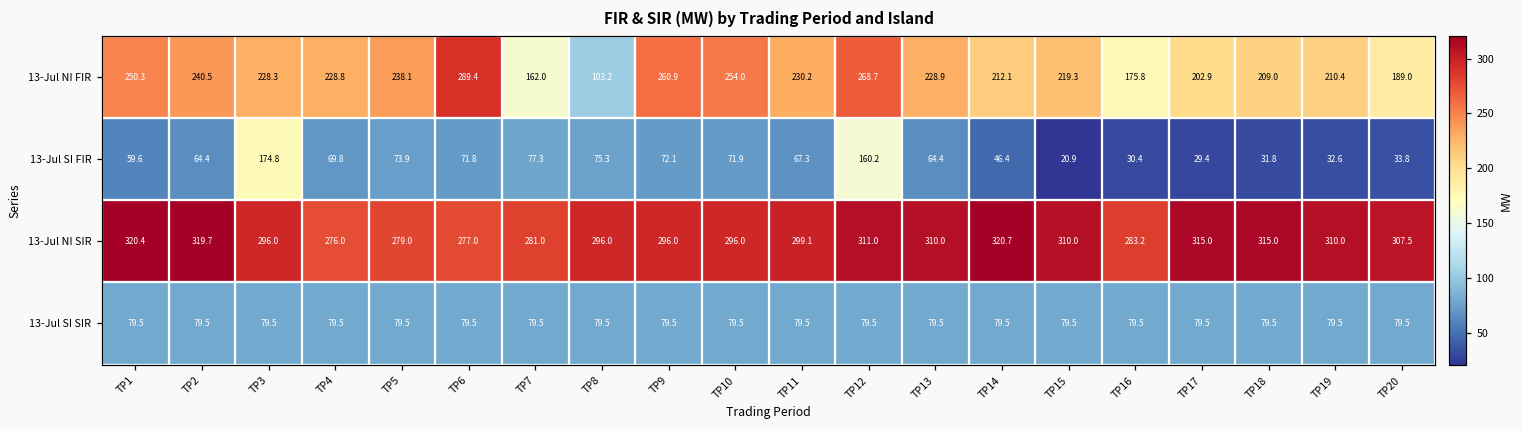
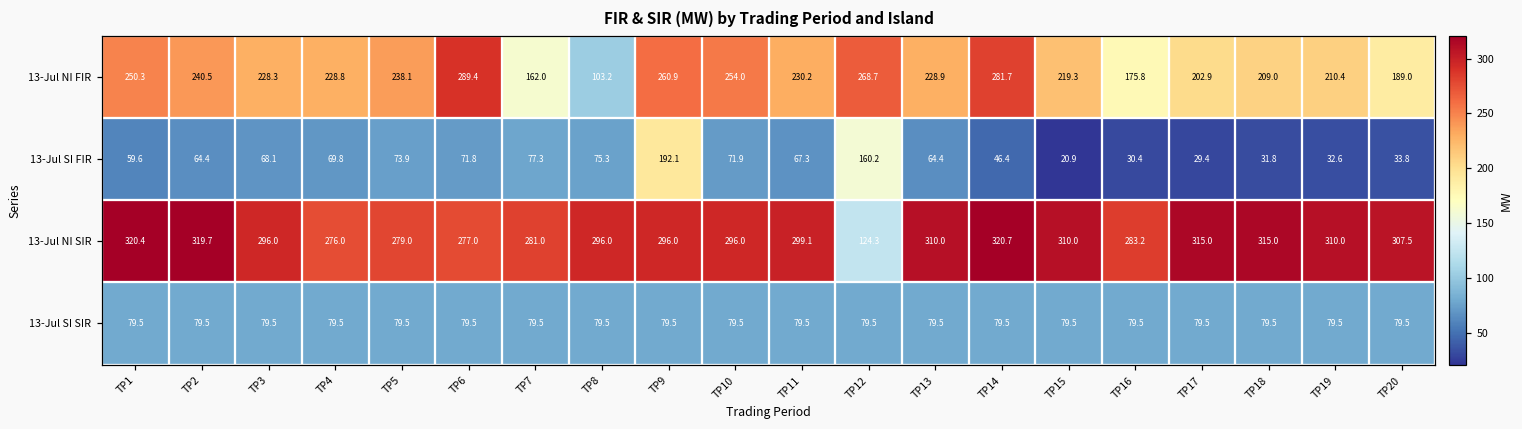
  {
    "13-Jul NI FIR": {
      "TP1": 250.3,
      "TP2": 240.5,
      "TP3": 228.3,
      "TP4": 228.8,
      "TP5": 238.1,
      "TP6": 289.4,
      "TP7": 162.0,
      "TP8": 103.2,
      "TP9": 260.9,
      "TP10": 254.0,
      "TP11": 230.2,
      "TP12": 268.7,
      "TP13": 228.9,
-     "TP14": 212.1,
+     "TP14": 281.7,
      "TP15": 219.3,
      "TP16": 175.8,
      "TP17": 202.9,
      "TP18": 209.0,
      "TP19": 210.4,
      "TP20": 189.0
    },
    "13-Jul SI FIR": {
      "TP1": 59.6,
      "TP2": 64.4,
-     "TP3": 174.8,
+     "TP3": 68.1,
      "TP4": 69.8,
      "TP5": 73.9,
      "TP6": 71.8,
      "TP7": 77.3,
      "TP8": 75.3,
-     "TP9": 72.1,
+     "TP9": 192.1,
      "TP10": 71.9,
      "TP11": 67.3,
      "TP12": 160.2,
      "TP13": 64.4,
      "TP14": 46.4,
      "TP15": 20.9,
      "TP16": 30.4,
      "TP17": 29.4,
      "TP18": 31.8,
      "TP19": 32.6,
      "TP20": 33.8
    },
    "13-Jul NI SIR": {
      "TP1": 320.4,
      "TP2": 319.7,
      "TP3": 296.0,
      "TP4": 276.0,
      "TP5": 279.0,
      "TP6": 277.0,
      "TP7": 281.0,
      "TP8": 296.0,
      "TP9": 296.0,
      "TP10": 296.0,
      "TP11": 299.1,
-     "TP12": 311.0,
+     "TP12": 124.3,
      "TP13": 310.0,
      "TP14": 320.7,
      "TP15": 310.0,
      "TP16": 283.2,
      "TP17": 315.0,
      "TP18": 315.0,
      "TP19": 310.0,
      "TP20": 307.5
    },
    "13-Jul SI SIR": {
      "TP1": 79.5,
      "TP2": 79.5,
      "TP3": 79.5,
      "TP4": 79.5,
      "TP5": 79.5,
      "TP6": 79.5,
      "TP7": 79.5,
      "TP8": 79.5,
      "TP9": 79.5,
      "TP10": 79.5,
      "TP11": 79.5,
      "TP12": 79.5,
      "TP13": 79.5,
      "TP14": 79.5,
      "TP15": 79.5,
      "TP16": 79.5,
      "TP17": 79.5,
      "TP18": 79.5,
      "TP19": 79.5,
      "TP20": 79.5
    }
  }
